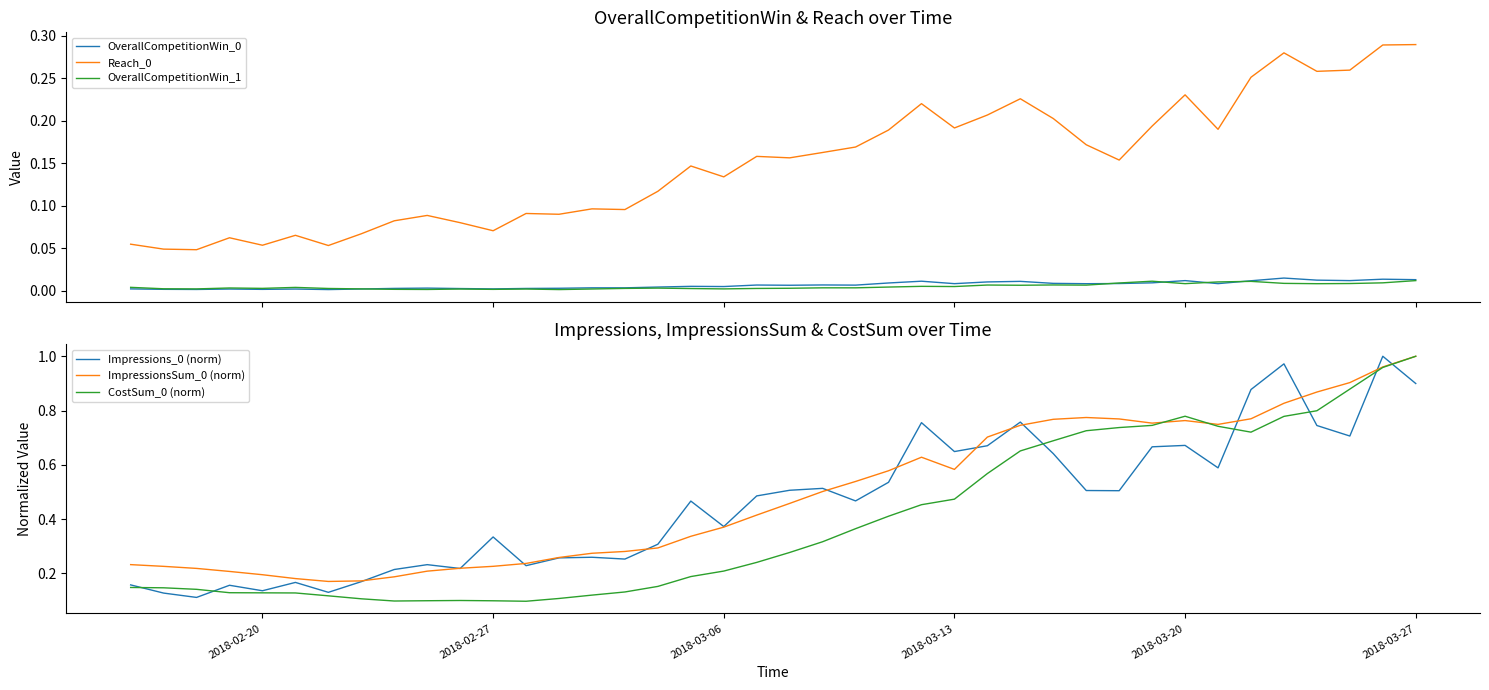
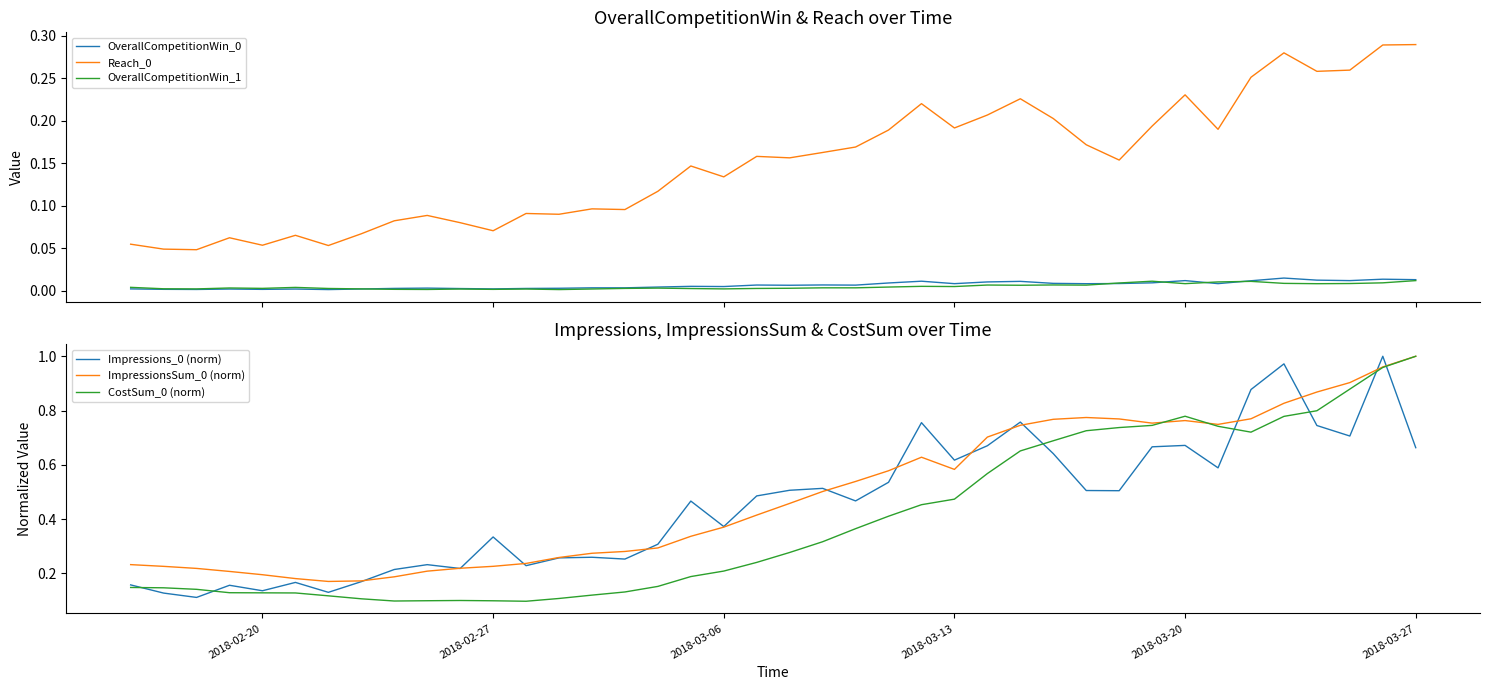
  {
    "Impressions, ImpressionsSum & CostSum over Time": {
      "Impressions_0 (norm)": {
        "2018-02-27": 0.33,
-       "2018-03-13": 0.65,
+       "2018-03-13": 0.62,
        "2018-03-20": 0.67,
-       "2018-03-27": 0.90
+       "2018-03-27": 0.66
      },
      "ImpressionsSum_0 (norm)": {
        "2018-02-20": 0.20,
        "2018-02-27": 0.23,
        "2018-03-13": 0.58,
        "2018-03-20": 0.76
      },
      "CostSum_0 (norm)": {
        "2018-02-27": 0.10,
        "2018-03-06": 0.21,
        "2018-03-13": 0.47,
        "2018-03-20": 0.78
      }
    }
  }
